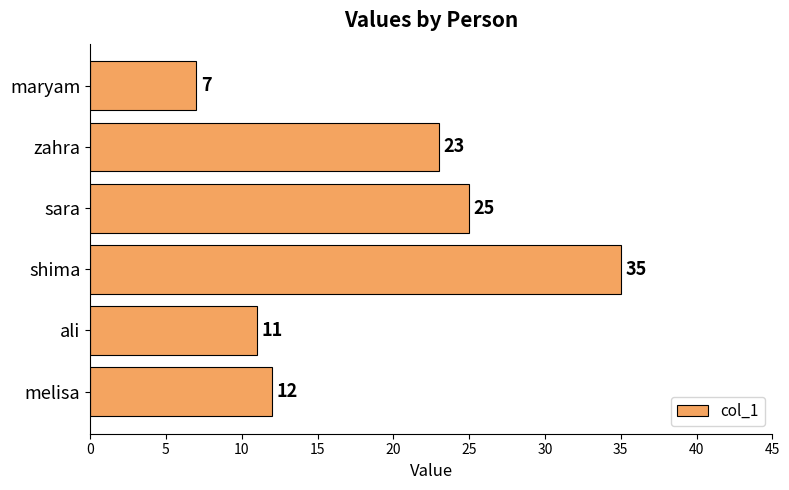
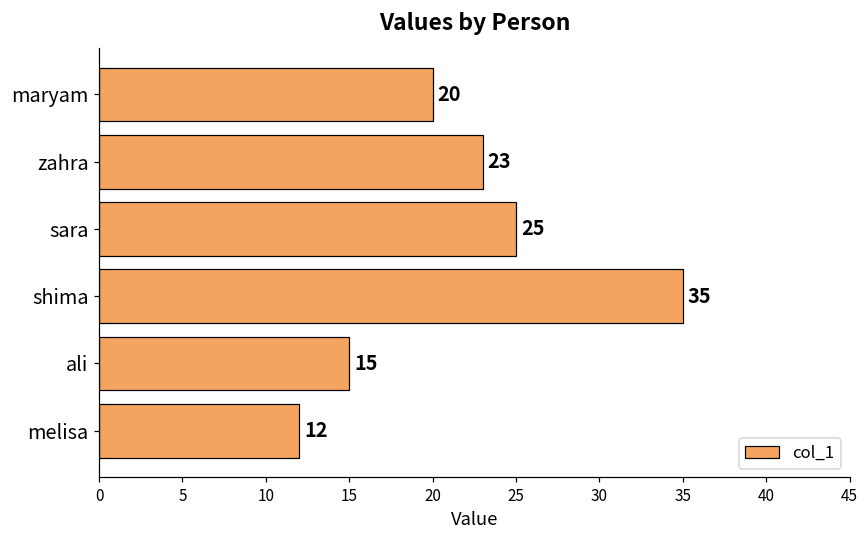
  {
-   "maryam": 7,
+   "maryam": 20,
    "zahra": 23,
    "sara": 25,
    "shima": 35,
-   "ali": 11,
+   "ali": 15,
    "melisa": 12
  }
